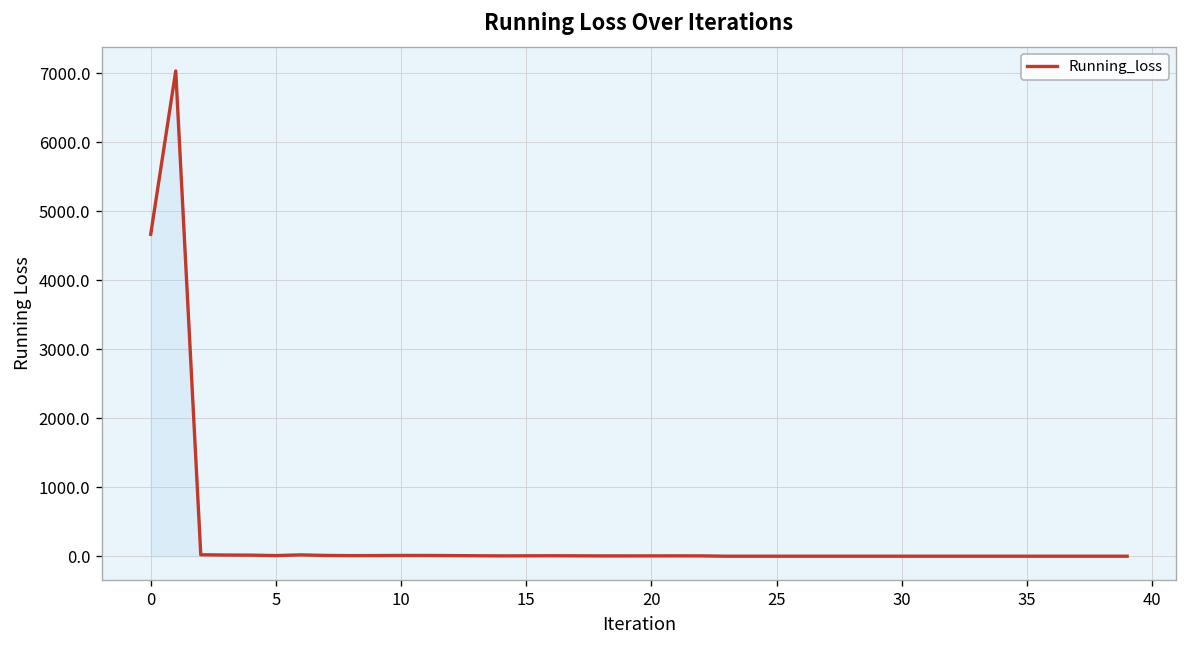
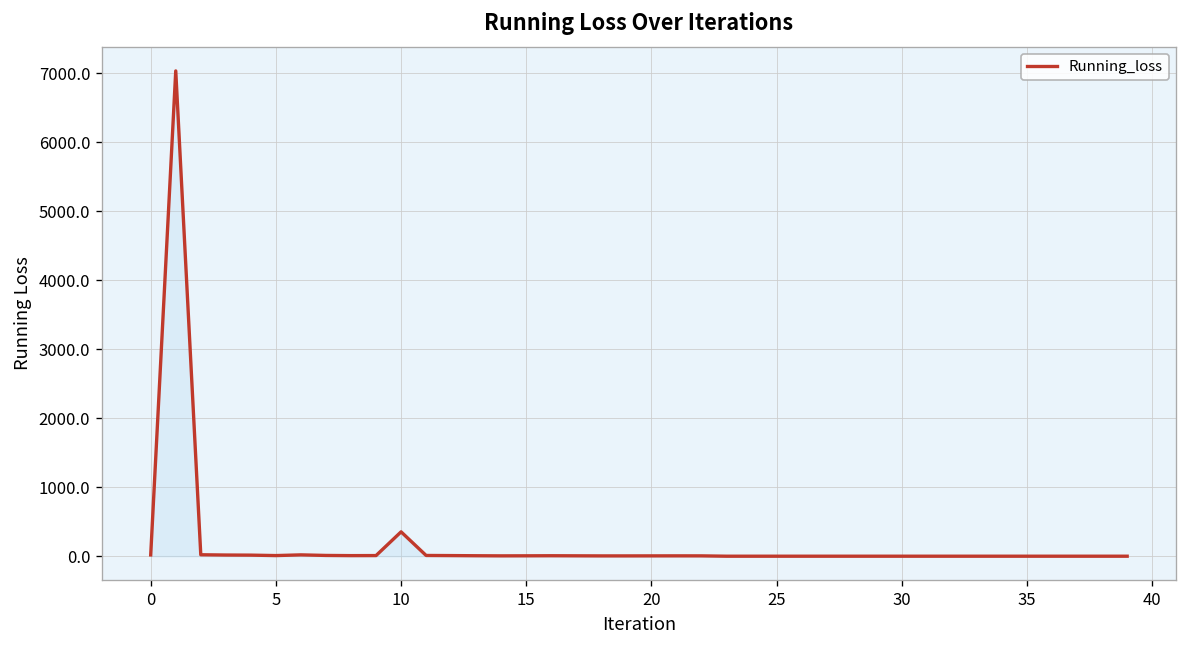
  {
-   "0": 4700,
+   "0": 0,
    "5": 0,
-   "10": 0,
+   "10": 400,
    "15": 0,
    "20": 0,
    "25": 0,
    "30": 0,
    "35": 0
  }
